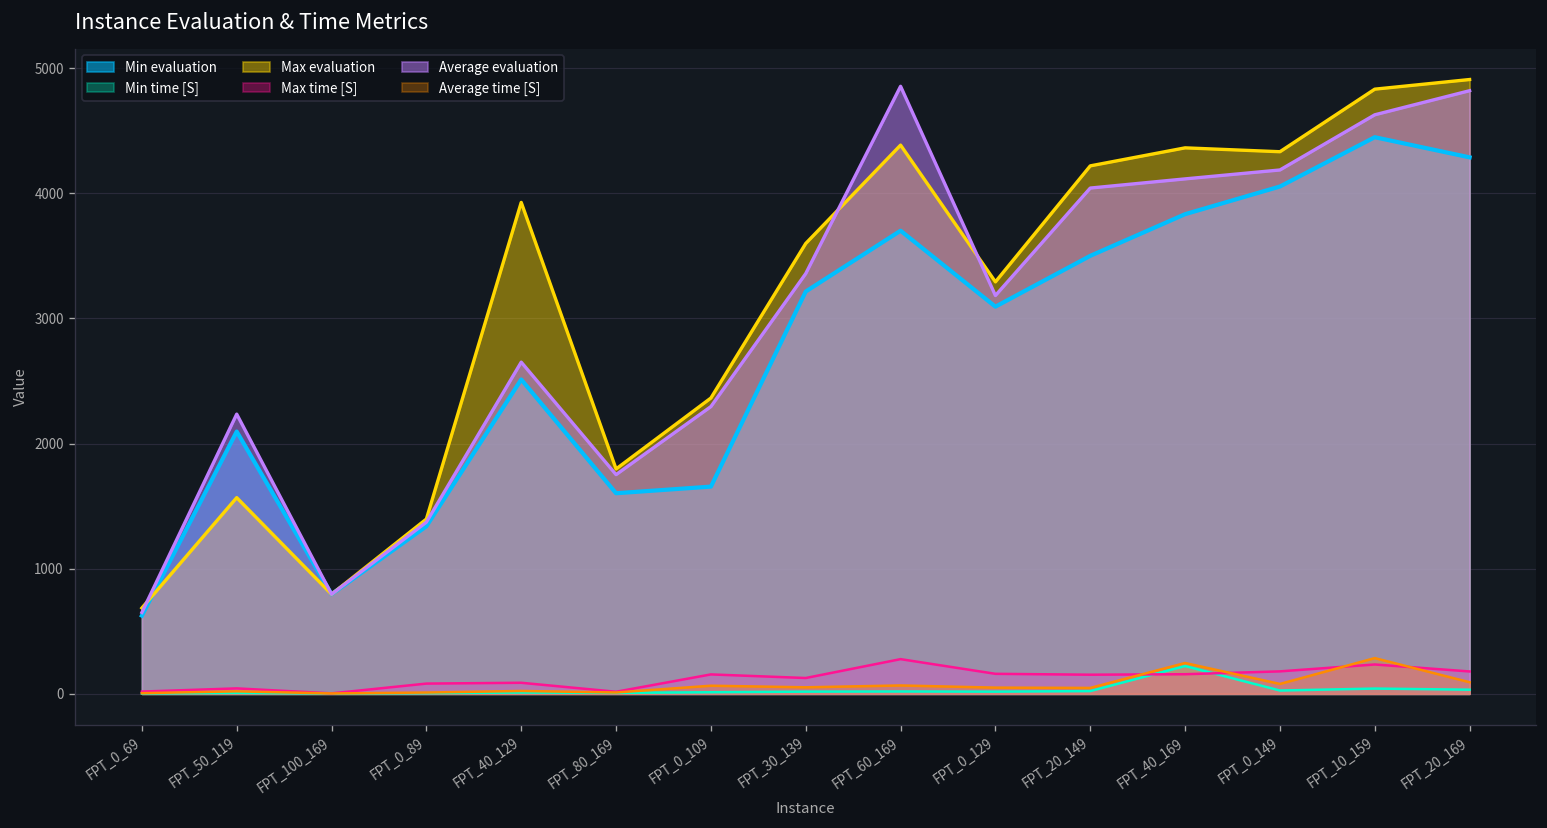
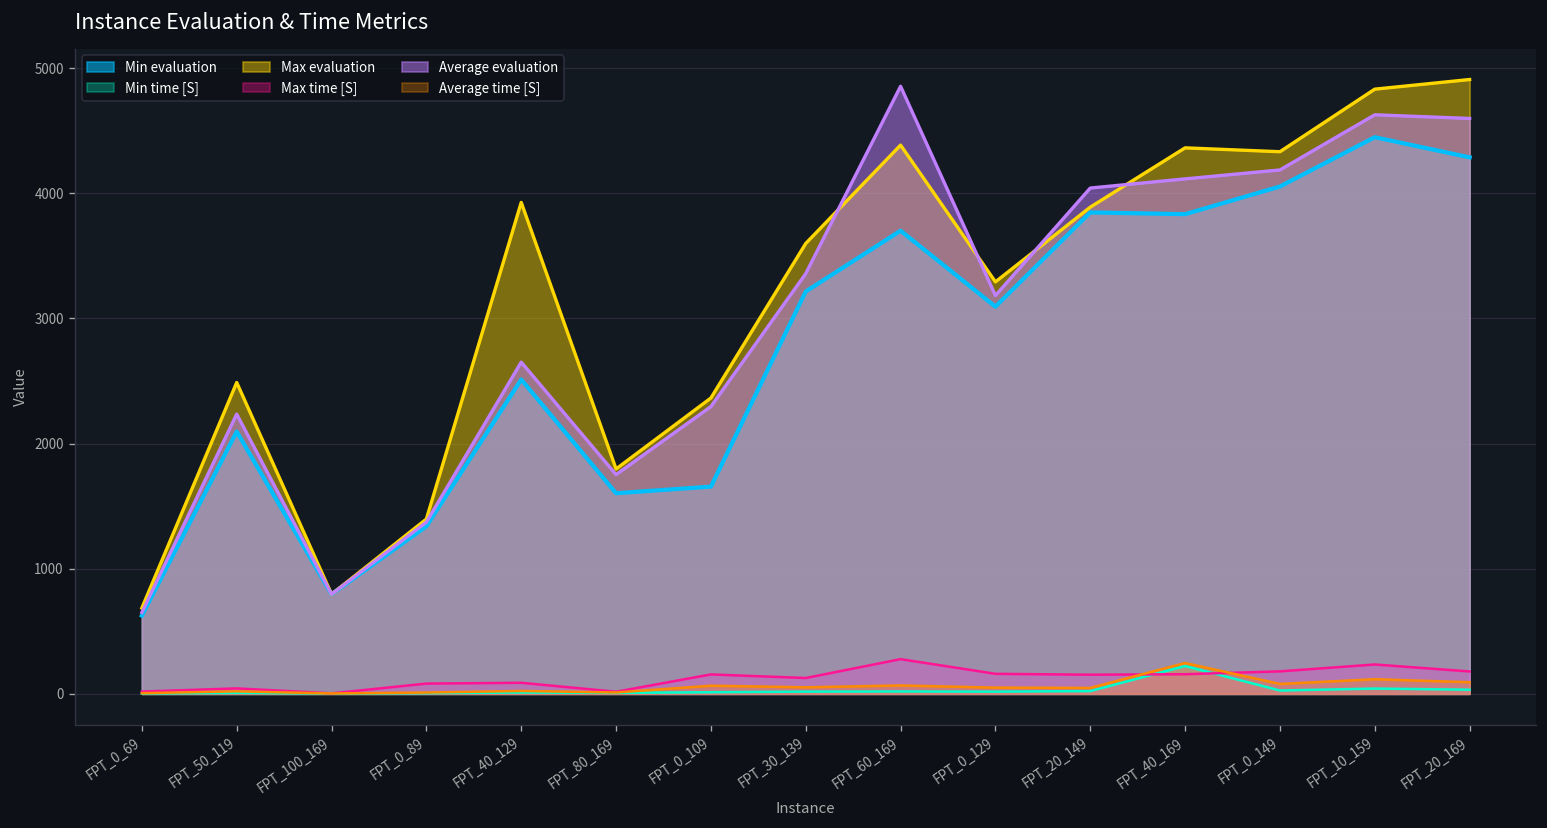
  {
    "Min evaluation": {
      "FPT_0_69": 630,
      "FPT_50_119": 2100,
      "FPT_0_89": 1340,
      "FPT_40_129": 2510,
      "FPT_80_169": 1600,
      "FPT_0_109": 1660,
      "FPT_30_139": 3220,
      "FPT_60_169": 3700,
      "FPT_0_129": 3090,
-     "FPT_20_149": 3500,
+     "FPT_20_149": 3850,
      "FPT_40_169": 3830,
      "FPT_0_149": 4050,
      "FPT_10_159": 4450,
      "FPT_20_169": 4290
    },
    "Min time [S]": {
      "FPT_0_109": 10,
      "FPT_30_139": 20,
      "FPT_60_169": 20,
      "FPT_0_129": 20,
      "FPT_20_149": 20,
      "FPT_0_149": 30,
      "FPT_10_159": 40,
      "FPT_20_169": 30
    },
    "Max evaluation": {
      "FPT_0_69": 690,
-     "FPT_50_119": 1570,
+     "FPT_50_119": 2490,
      "FPT_0_89": 1400,
      "FPT_40_129": 3930,
      "FPT_80_169": 1800,
      "FPT_0_109": 2360,
      "FPT_30_139": 3600,
      "FPT_60_169": 4390,
      "FPT_0_129": 3290,
-     "FPT_20_149": 4220,
+     "FPT_20_149": 3890,
      "FPT_40_169": 4360,
      "FPT_0_149": 4330,
      "FPT_10_159": 4830,
      "FPT_20_169": 4910
    },
    "Max time [S]": {
      "FPT_0_89": 80,
      "FPT_40_129": 90,
      "FPT_0_109": 160,
      "FPT_30_139": 130,
      "FPT_60_169": 280,
      "FPT_0_129": 160,
      "FPT_20_149": 150,
      "FPT_40_169": 160,
      "FPT_0_149": 180,
      "FPT_10_159": 230,
      "FPT_20_169": 180
    },
    "Average evaluation": {
      "FPT_0_69": 650,
      "FPT_50_119": 2240,
      "FPT_0_89": 1370,
      "FPT_40_129": 2650,
      "FPT_80_169": 1750,
      "FPT_0_109": 2300,
      "FPT_30_139": 3360,
      "FPT_60_169": 4860,
      "FPT_0_129": 3180,
      "FPT_20_149": 4040,
      "FPT_40_169": 4120,
      "FPT_0_149": 4190,
      "FPT_10_159": 4630,
-     "FPT_20_169": 4820
+     "FPT_20_169": 4600
    },
    "Average time [S]": {
      "FPT_0_109": 70,
      "FPT_30_139": 50,
      "FPT_60_169": 70,
      "FPT_0_129": 50,
      "FPT_20_149": 50,
      "FPT_0_149": 80,
-     "FPT_10_159": 290,
+     "FPT_10_159": 120,
      "FPT_20_169": 90
    }
  }
